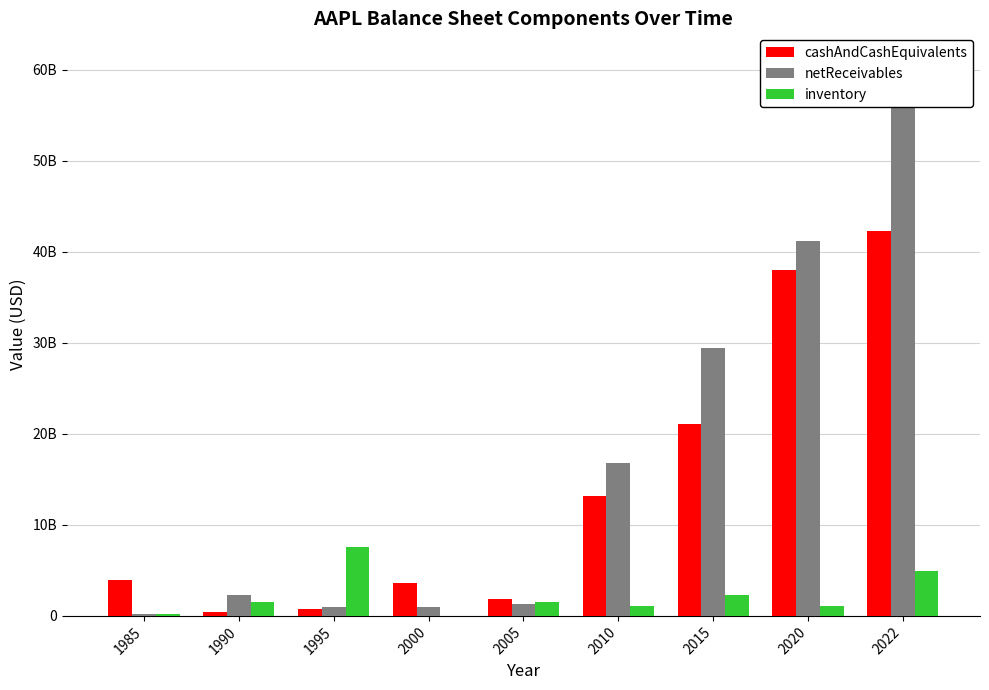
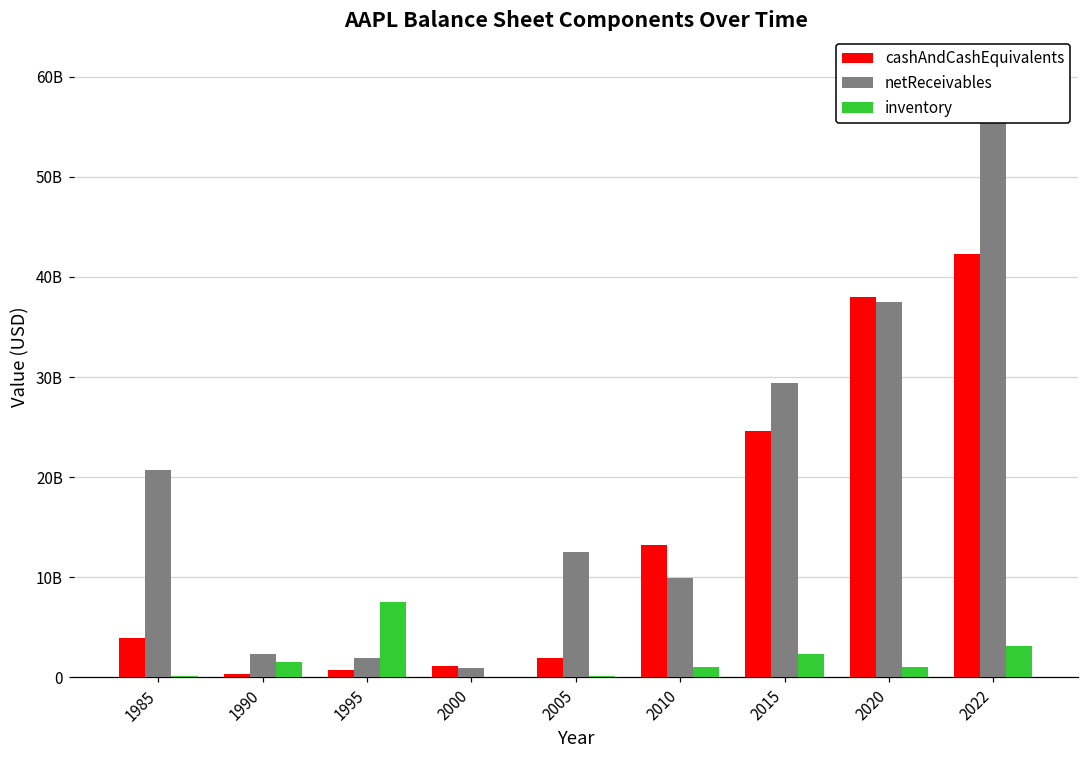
  {
    "cashAndCashEquivalents": {
      "1985": 4000000000,
      "1990": 0,
      "1995": 1000000000,
-     "2000": 4000000000,
+     "2000": 1000000000,
      "2005": 2000000000,
      "2010": 13000000000,
-     "2015": 21000000000,
+     "2015": 25000000000,
      "2020": 38000000000,
      "2022": 42000000000
    },
    "netReceivables": {
-     "1985": 0,
+     "1985": 21000000000,
      "1990": 2000000000,
-     "1995": 1000000000,
+     "1995": 2000000000,
      "2000": 1000000000,
-     "2005": 1000000000,
-     "2010": 17000000000,
+     "2005": 12000000000,
+     "2010": 10000000000,
      "2015": 29000000000,
-     "2020": 41000000000
+     "2020": 37000000000
    },
    "inventory": {
      "1990": 2000000000,
      "1995": 8000000000,
-     "2005": 2000000000,
+     "2005": 0,
      "2010": 1000000000,
      "2015": 2000000000,
      "2020": 1000000000,
-     "2022": 5000000000
+     "2022": 3000000000
    }
  }
